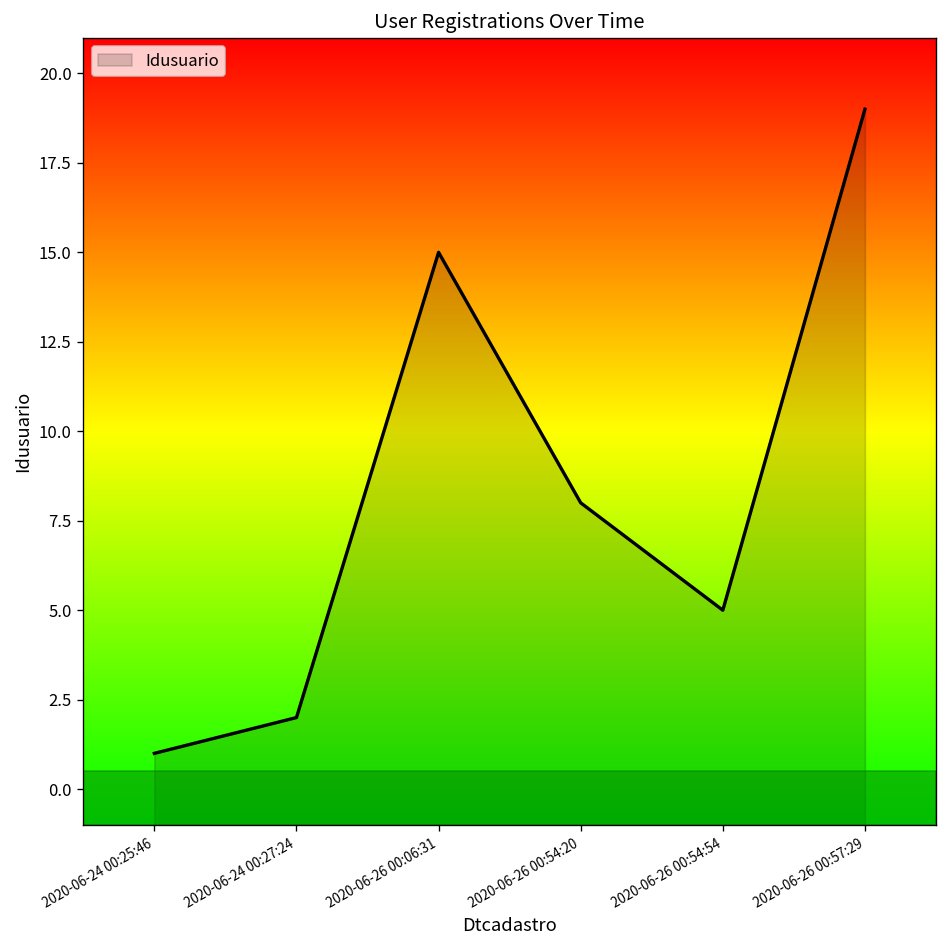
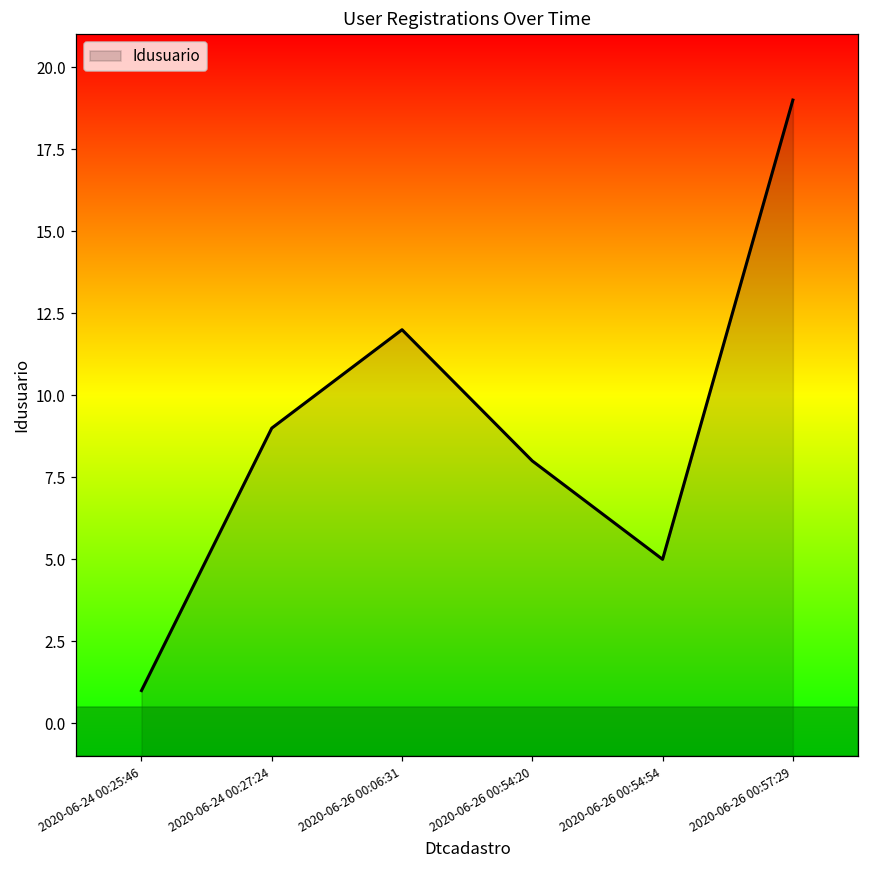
  {
    "2020-06-24 00:25:46": 1,
-   "2020-06-24 00:27:24": 2,
-   "2020-06-26 00:06:31": 15,
+   "2020-06-24 00:27:24": 9,
+   "2020-06-26 00:06:31": 12,
    "2020-06-26 00:54:20": 8,
    "2020-06-26 00:54:54": 5,
    "2020-06-26 00:57:29": 19
  }
